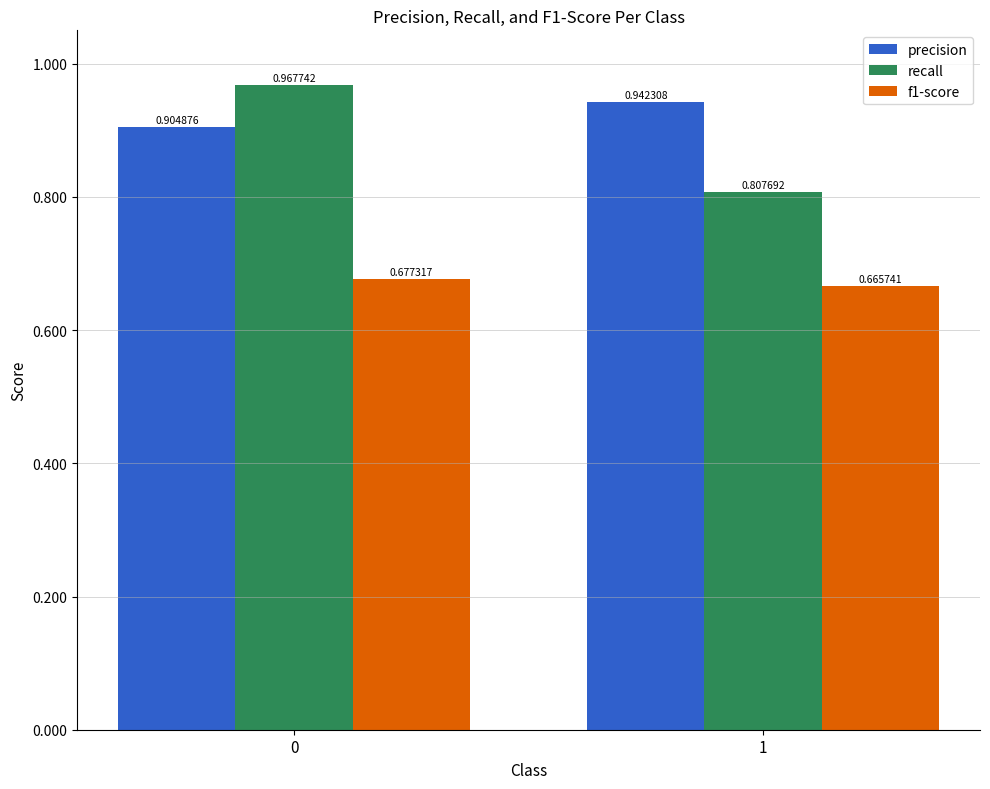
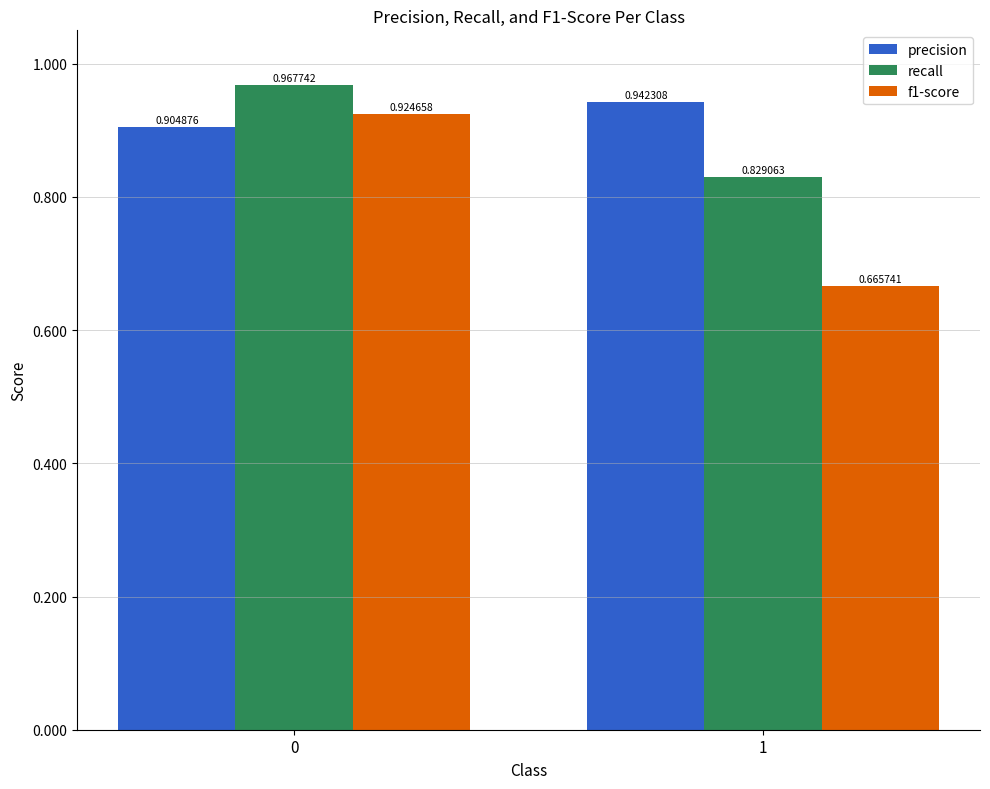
  {
    "precision": {
      "0": 0.904876,
      "1": 0.942308
    },
    "recall": {
      "0": 0.967742,
-     "1": 0.807692
+     "1": 0.829063
    },
    "f1-score": {
-     "0": 0.677317,
+     "0": 0.924658,
      "1": 0.665741
    }
  }
